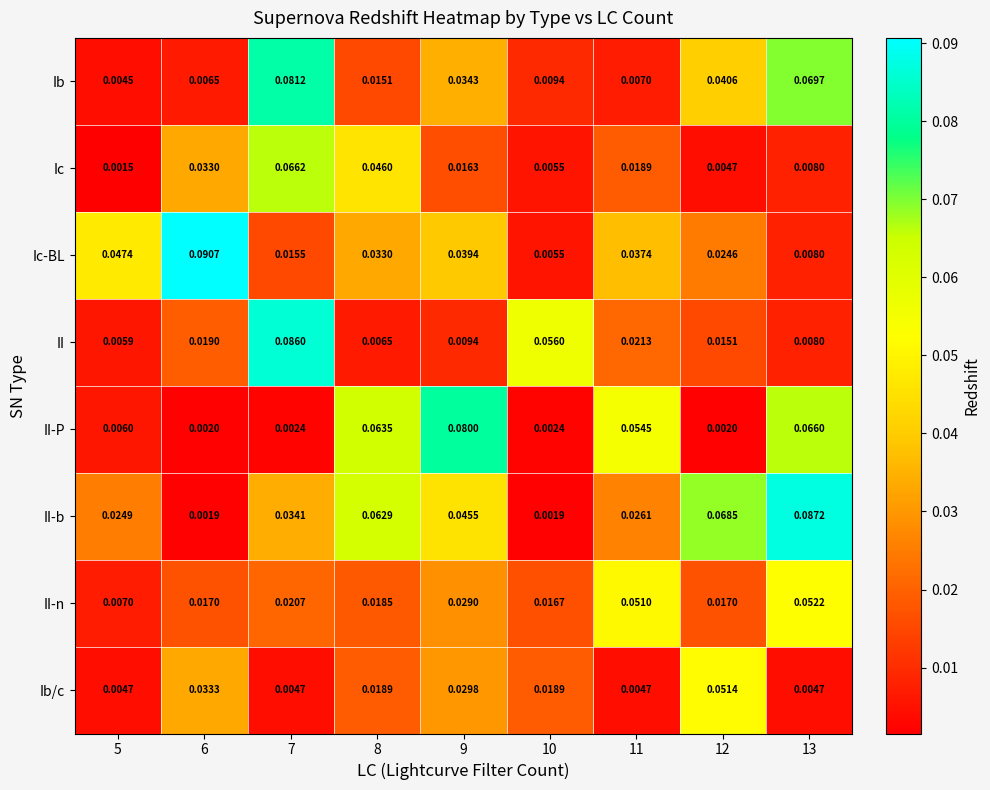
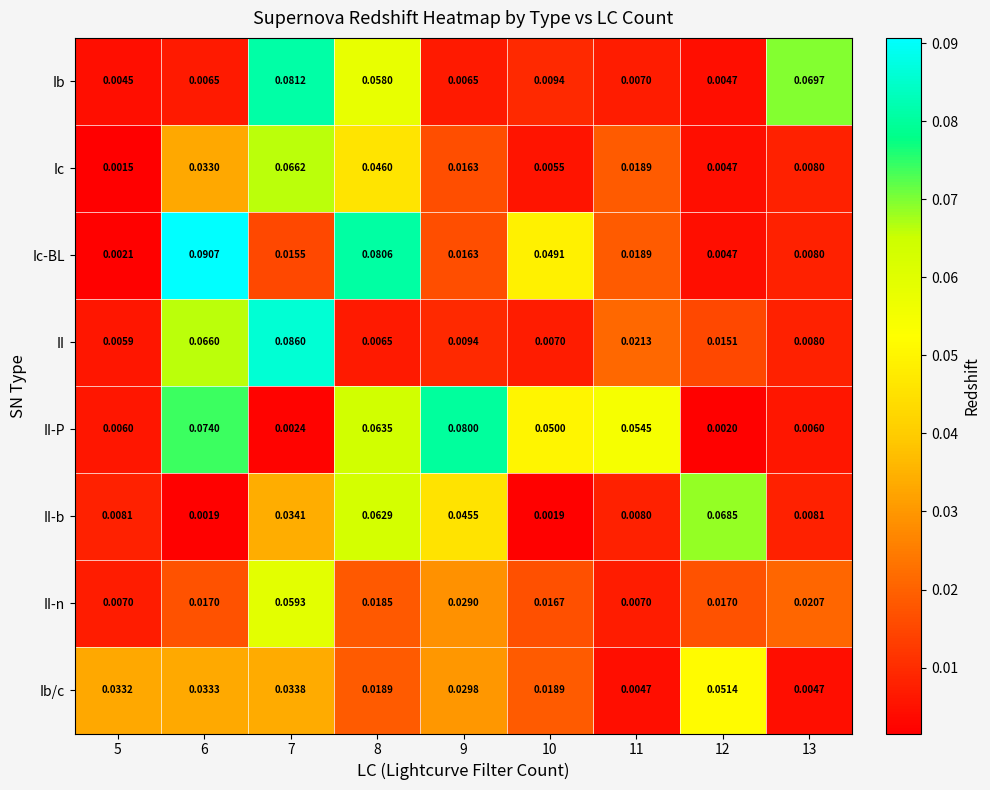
  {
    "Ib": {
      "5": 0.0045,
      "6": 0.0065,
      "7": 0.0812,
-     "8": 0.0151,
-     "9": 0.0343,
+     "8": 0.0580,
+     "9": 0.0065,
      "10": 0.0094,
      "11": 0.0070,
-     "12": 0.0406,
+     "12": 0.0047,
      "13": 0.0697
    },
    "Ic": {
      "5": 0.0015,
      "6": 0.0330,
      "7": 0.0662,
      "8": 0.0460,
      "9": 0.0163,
      "10": 0.0055,
      "11": 0.0189,
      "12": 0.0047,
      "13": 0.0080
    },
    "Ic-BL": {
-     "5": 0.0474,
+     "5": 0.0021,
      "6": 0.0907,
      "7": 0.0155,
-     "8": 0.0330,
-     "9": 0.0394,
-     "10": 0.0055,
-     "11": 0.0374,
-     "12": 0.0246,
+     "8": 0.0806,
+     "9": 0.0163,
+     "10": 0.0491,
+     "11": 0.0189,
+     "12": 0.0047,
      "13": 0.0080
    },
    "II": {
      "5": 0.0059,
-     "6": 0.0190,
+     "6": 0.0660,
      "7": 0.0860,
      "8": 0.0065,
      "9": 0.0094,
-     "10": 0.0560,
+     "10": 0.0070,
      "11": 0.0213,
      "12": 0.0151,
      "13": 0.0080
    },
    "II-P": {
      "5": 0.0060,
-     "6": 0.0020,
+     "6": 0.0740,
      "7": 0.0024,
      "8": 0.0635,
      "9": 0.0800,
-     "10": 0.0024,
+     "10": 0.0500,
      "11": 0.0545,
      "12": 0.0020,
-     "13": 0.0660
+     "13": 0.0060
    },
    "II-b": {
-     "5": 0.0249,
+     "5": 0.0081,
      "6": 0.0019,
      "7": 0.0341,
      "8": 0.0629,
      "9": 0.0455,
      "10": 0.0019,
-     "11": 0.0261,
+     "11": 0.0080,
      "12": 0.0685,
-     "13": 0.0872
+     "13": 0.0081
    },
    "II-n": {
      "5": 0.0070,
      "6": 0.0170,
-     "7": 0.0207,
+     "7": 0.0593,
      "8": 0.0185,
      "9": 0.0290,
      "10": 0.0167,
-     "11": 0.0510,
+     "11": 0.0070,
      "12": 0.0170,
-     "13": 0.0522
+     "13": 0.0207
    },
    "Ib/c": {
-     "5": 0.0047,
+     "5": 0.0332,
      "6": 0.0333,
-     "7": 0.0047,
+     "7": 0.0338,
      "8": 0.0189,
      "9": 0.0298,
      "10": 0.0189,
      "11": 0.0047,
      "12": 0.0514,
      "13": 0.0047
    }
  }
